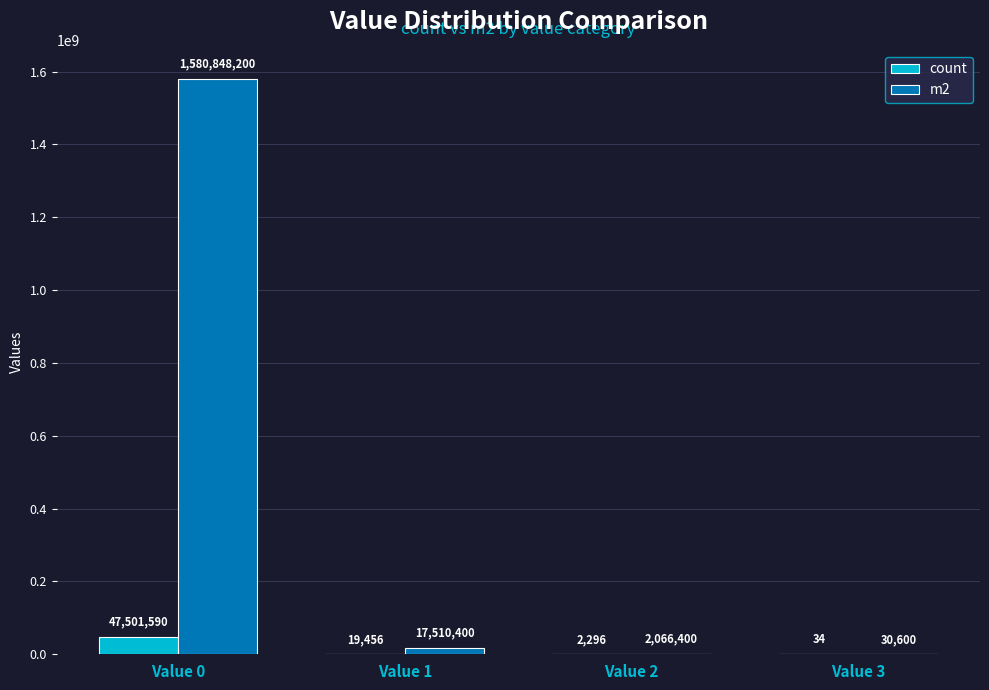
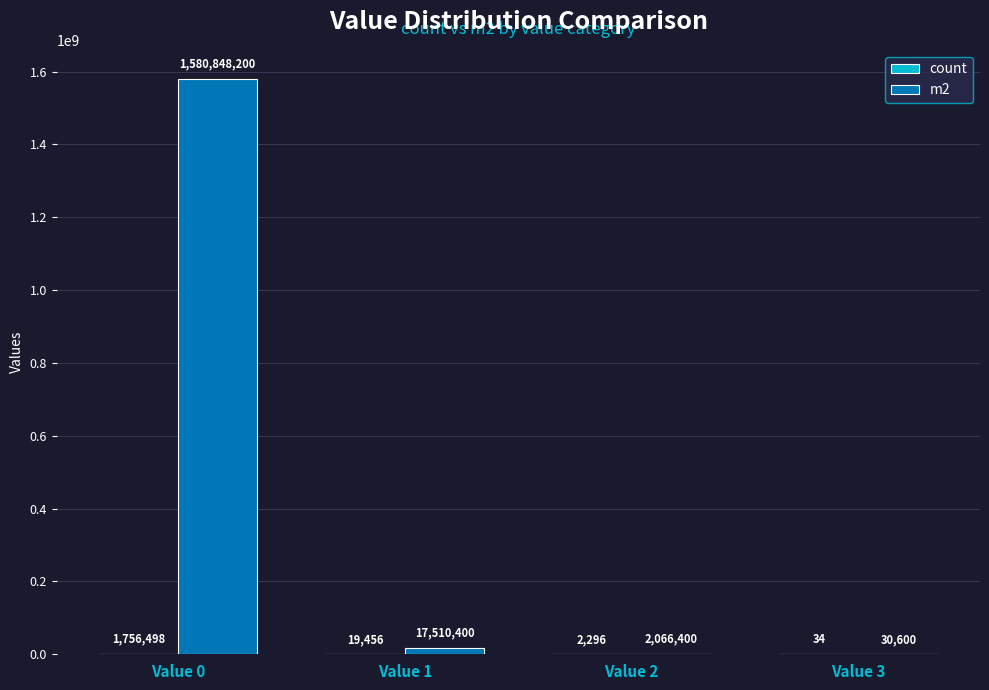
  {
    "count": {
-     "Value 0": "47,501,590",
+     "Value 0": "1,756,498",
      "Value 1": "19,456",
      "Value 2": "2,296",
      "Value 3": "34"
    },
    "m2": {
      "Value 0": "1,580,848,200",
      "Value 1": "17,510,400",
      "Value 2": "2,066,400",
      "Value 3": "30,600"
    }
  }
